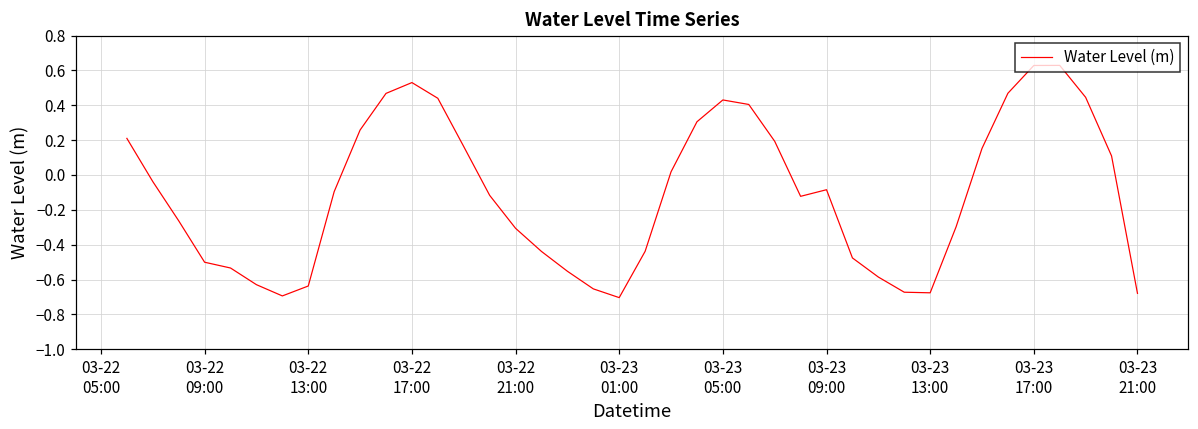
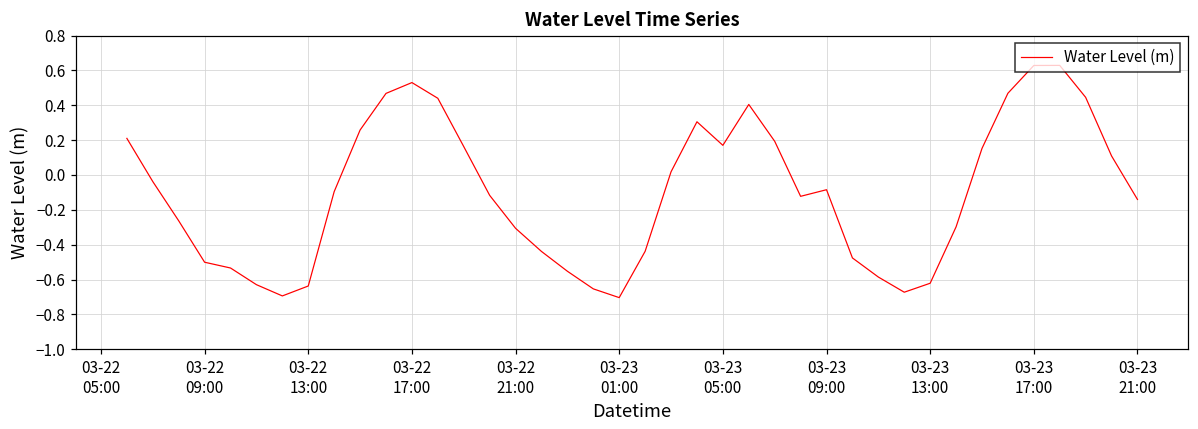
  {
    "03-22 09:00": -0.50,
    "03-22 13:00": -0.64,
    "03-22 17:00": 0.53,
    "03-22 21:00": -0.31,
    "03-23 01:00": -0.70,
-   "03-23 05:00": 0.43,
+   "03-23 05:00": 0.17,
    "03-23 09:00": -0.08,
-   "03-23 13:00": -0.68,
-   "03-23 21:00": -0.68
+   "03-23 13:00": -0.62,
+   "03-23 21:00": -0.14
  }
